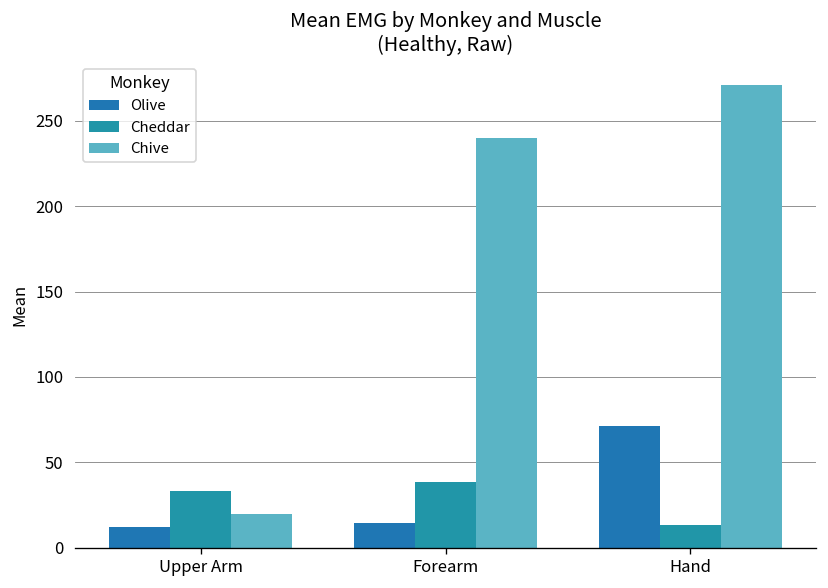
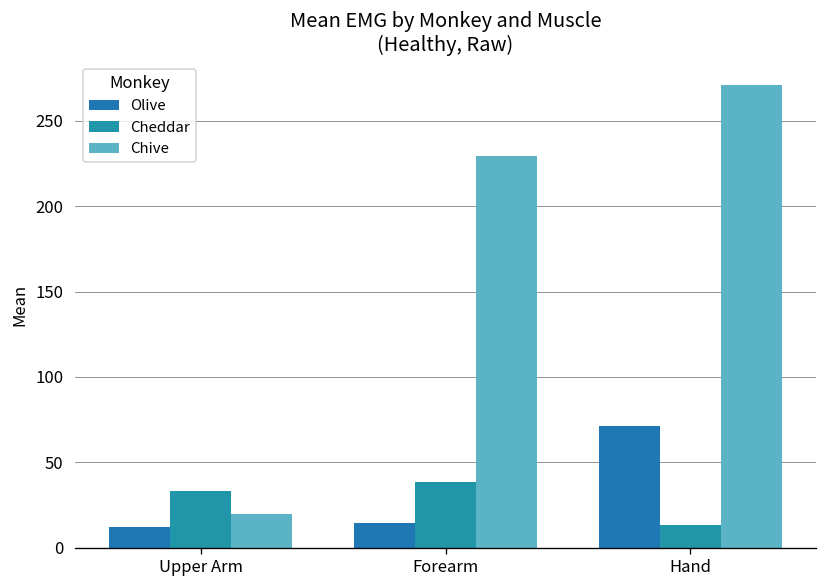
  {
    "Chive": {
      "Upper Arm": 20,
-     "Forearm": 240,
+     "Forearm": 229,
      "Hand": 271
    }
  }
